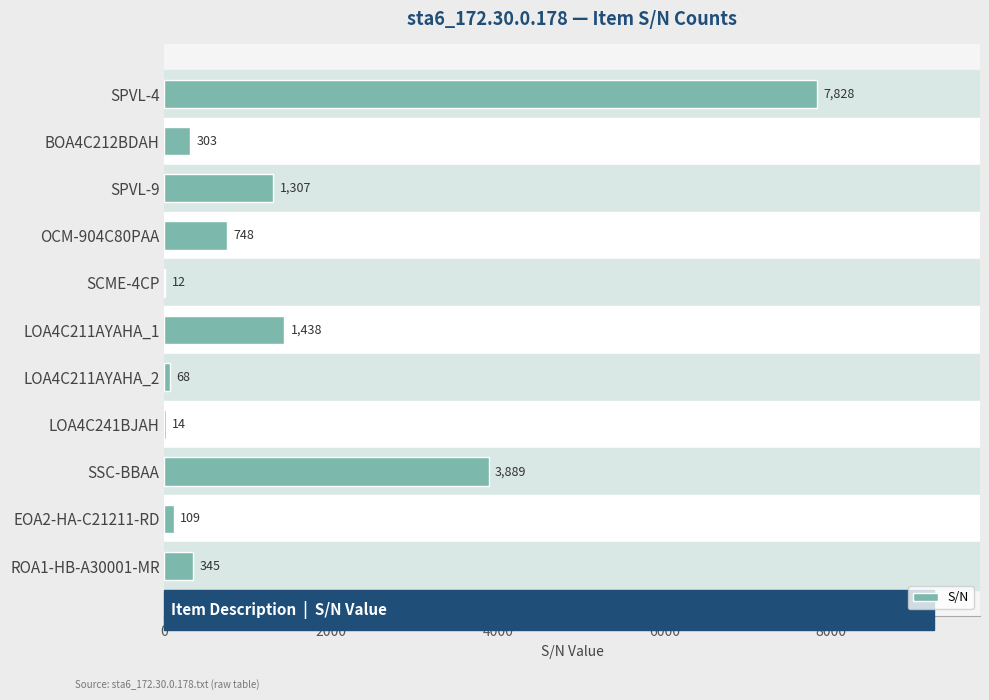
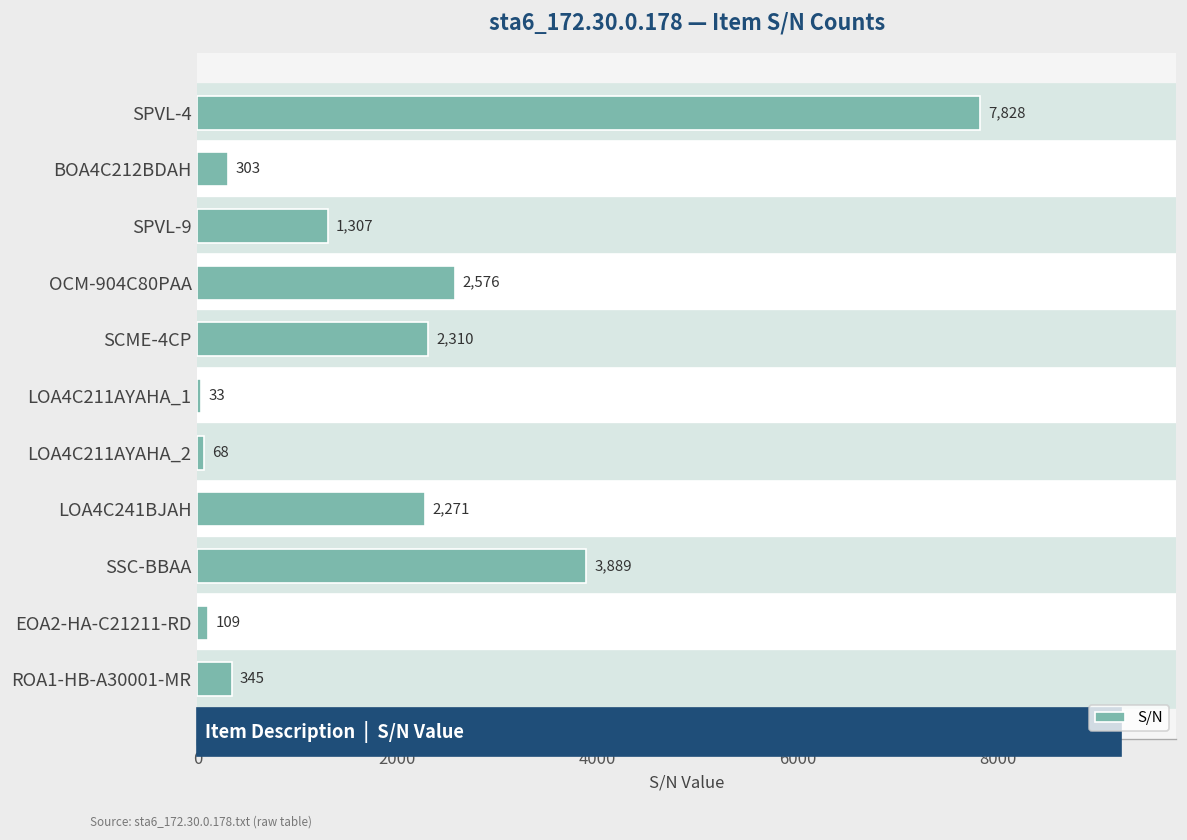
  {
    "SPVL-4": "7,828",
    "BOA4C212BDAH": "303",
    "SPVL-9": "1,307",
-   "OCM-904C80PAA": "748",
-   "SCME-4CP": "12",
-   "LOA4C211AYAHA_1": "1,438",
+   "OCM-904C80PAA": "2,576",
+   "SCME-4CP": "2,310",
+   "LOA4C211AYAHA_1": "33",
    "LOA4C211AYAHA_2": "68",
-   "LOA4C241BJAH": "14",
+   "LOA4C241BJAH": "2,271",
    "SSC-BBAA": "3,889",
    "EOA2-HA-C21211-RD": "109",
    "ROA1-HB-A30001-MR": "345"
  }
